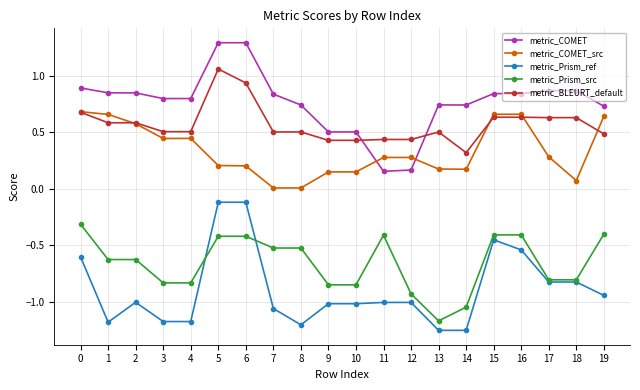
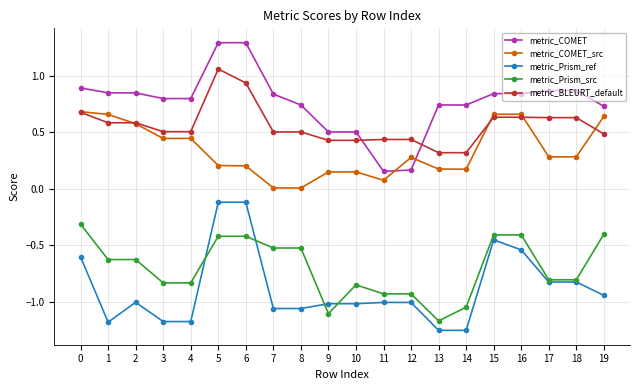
  {
    "metric_COMET": {
      "0": 0.89,
      "1": 0.85,
      "2": 0.85,
      "3": 0.80,
      "4": 0.80,
      "5": 1.29,
      "6": 1.29,
      "7": 0.84,
      "8": 0.74,
      "9": 0.50,
      "10": 0.50,
      "11": 0.16,
      "12": 0.17,
      "13": 0.74,
      "14": 0.74,
      "15": 0.84,
      "19": 0.73
    },
    "metric_COMET_src": {
      "1": 0.66,
      "3": 0.45,
      "4": 0.45,
      "5": 0.21,
      "6": 0.20,
      "7": 0.01,
      "8": 0.01,
      "9": 0.15,
      "10": 0.15,
-     "11": 0.28,
+     "11": 0.08,
      "12": 0.28,
      "13": 0.18,
      "14": 0.17,
      "15": 0.66,
      "16": 0.66,
      "17": 0.28,
-     "18": 0.07,
+     "18": 0.28,
      "19": 0.64
    },
    "metric_Prism_ref": {
      "0": -0.60,
      "1": -1.18,
      "2": -1.00,
      "3": -1.18,
      "4": -1.18,
      "5": -0.12,
      "6": -0.12,
      "7": -1.06,
-     "8": -1.20,
+     "8": -1.06,
      "9": -1.02,
      "10": -1.02,
      "11": -1.01,
      "12": -1.01,
      "13": -1.25,
      "14": -1.25,
      "15": -0.45,
      "16": -0.54,
      "19": -0.94
    },
    "metric_Prism_src": {
      "0": -0.31,
      "1": -0.63,
      "2": -0.63,
      "3": -0.83,
      "4": -0.83,
      "5": -0.42,
      "6": -0.42,
      "7": -0.52,
      "8": -0.52,
-     "9": -0.85,
+     "9": -1.11,
      "10": -0.85,
-     "11": -0.41,
+     "11": -0.93,
      "12": -0.93,
      "13": -1.17,
      "14": -1.05,
      "15": -0.41,
      "16": -0.41,
      "19": -0.40
    },
    "metric_BLEURT_default": {
      "1": 0.59,
      "3": 0.51,
      "4": 0.51,
      "5": 1.06,
      "6": 0.94,
      "7": 0.50,
      "8": 0.50,
      "9": 0.43,
      "10": 0.43,
      "11": 0.44,
      "12": 0.44,
-     "13": 0.50,
+     "13": 0.32,
      "14": 0.32,
      "15": 0.63,
      "16": 0.63,
      "17": 0.63,
      "18": 0.63,
      "19": 0.49
    }
  }
